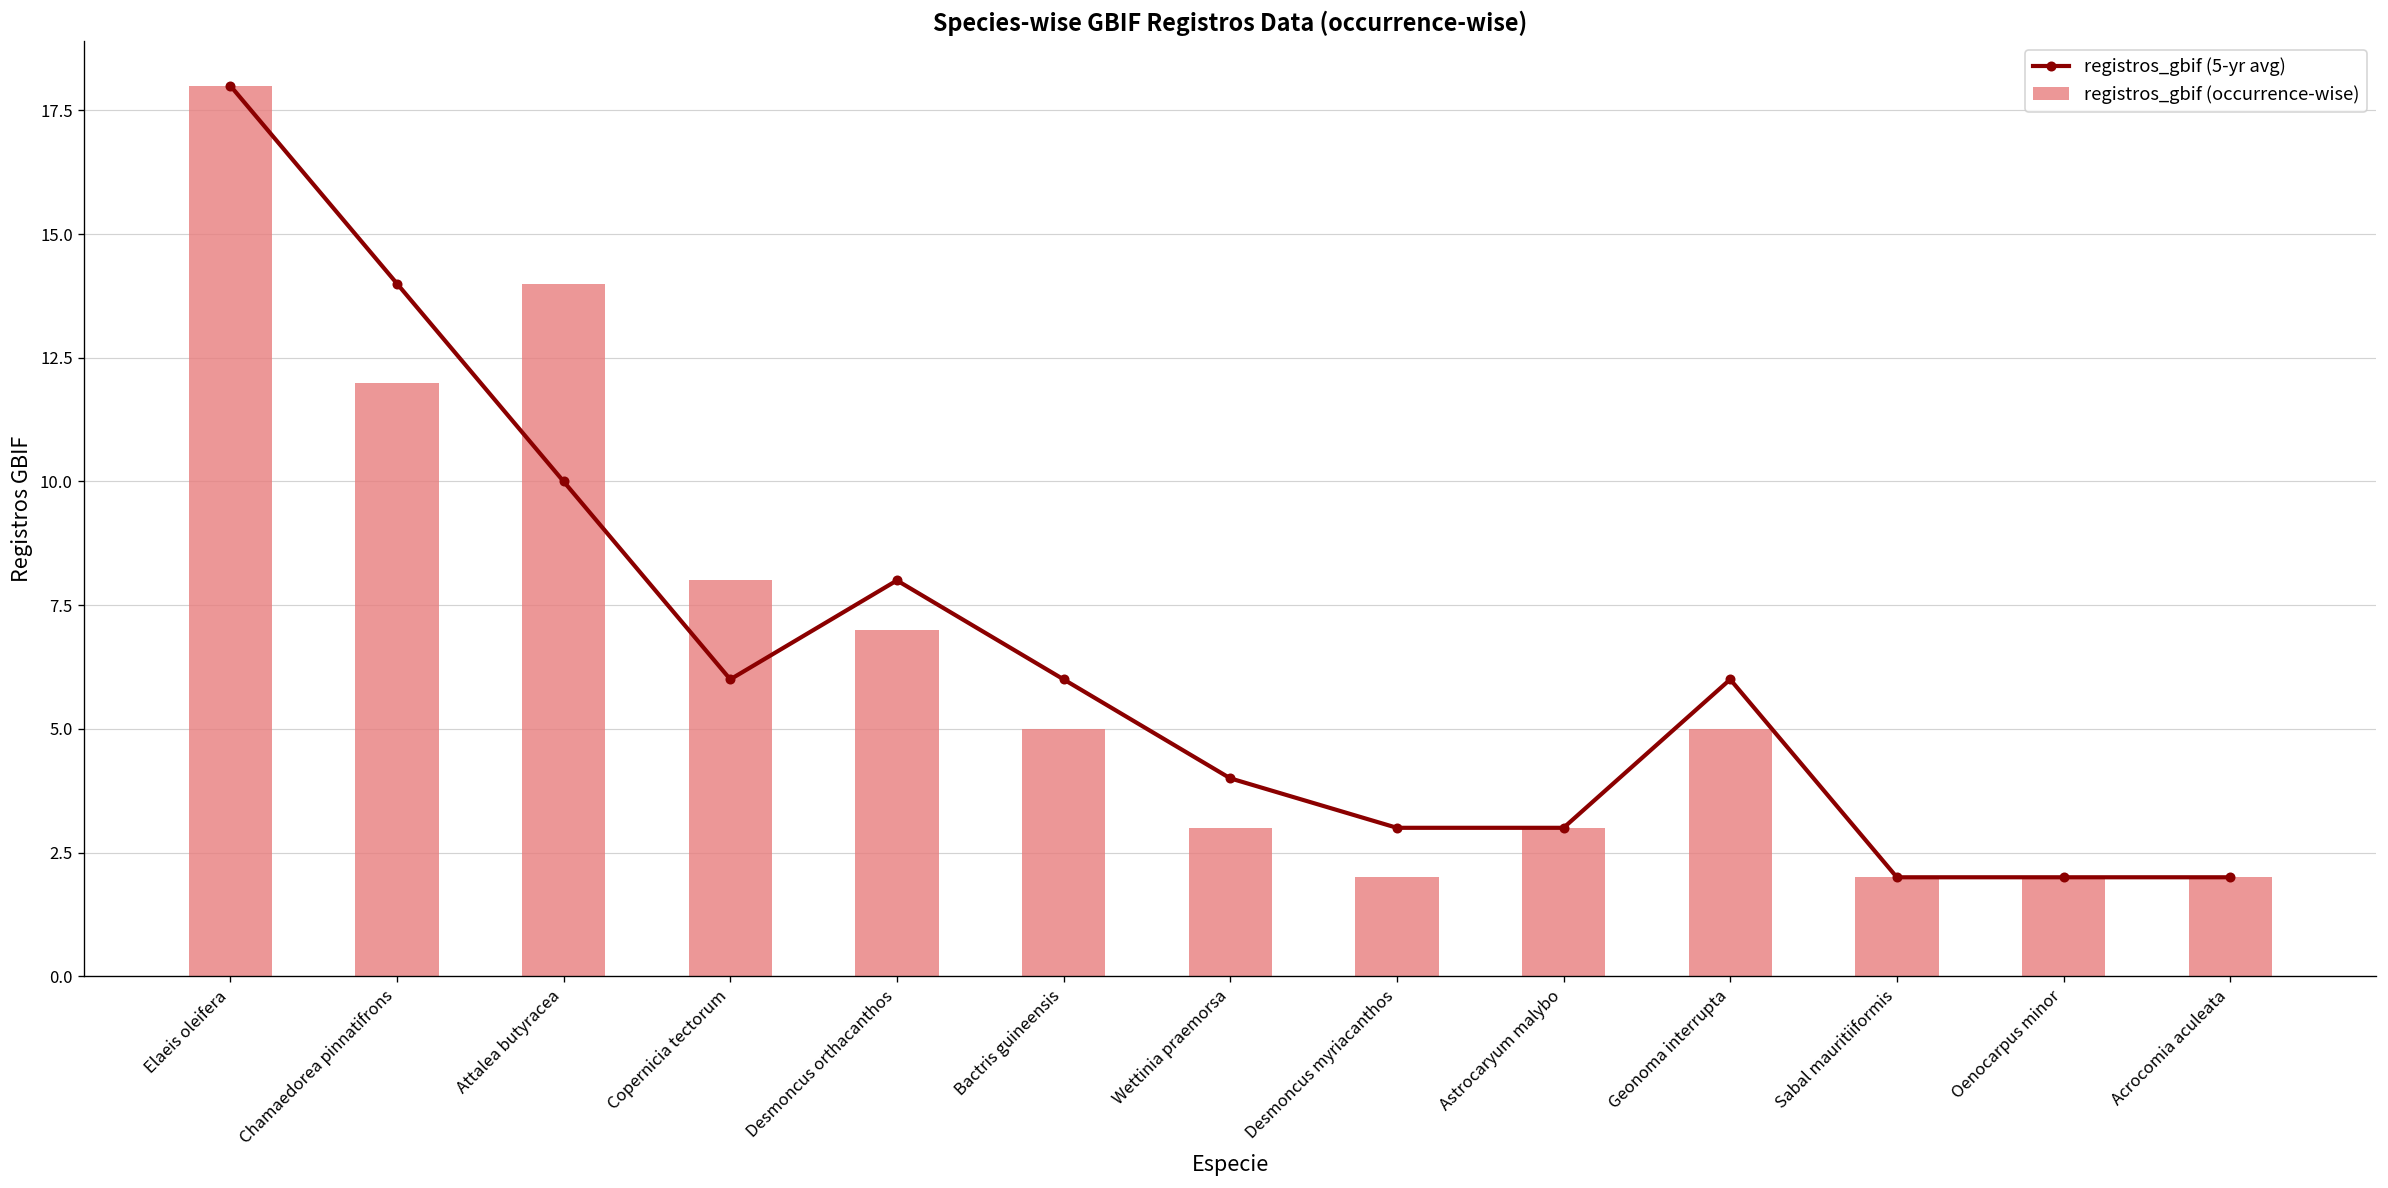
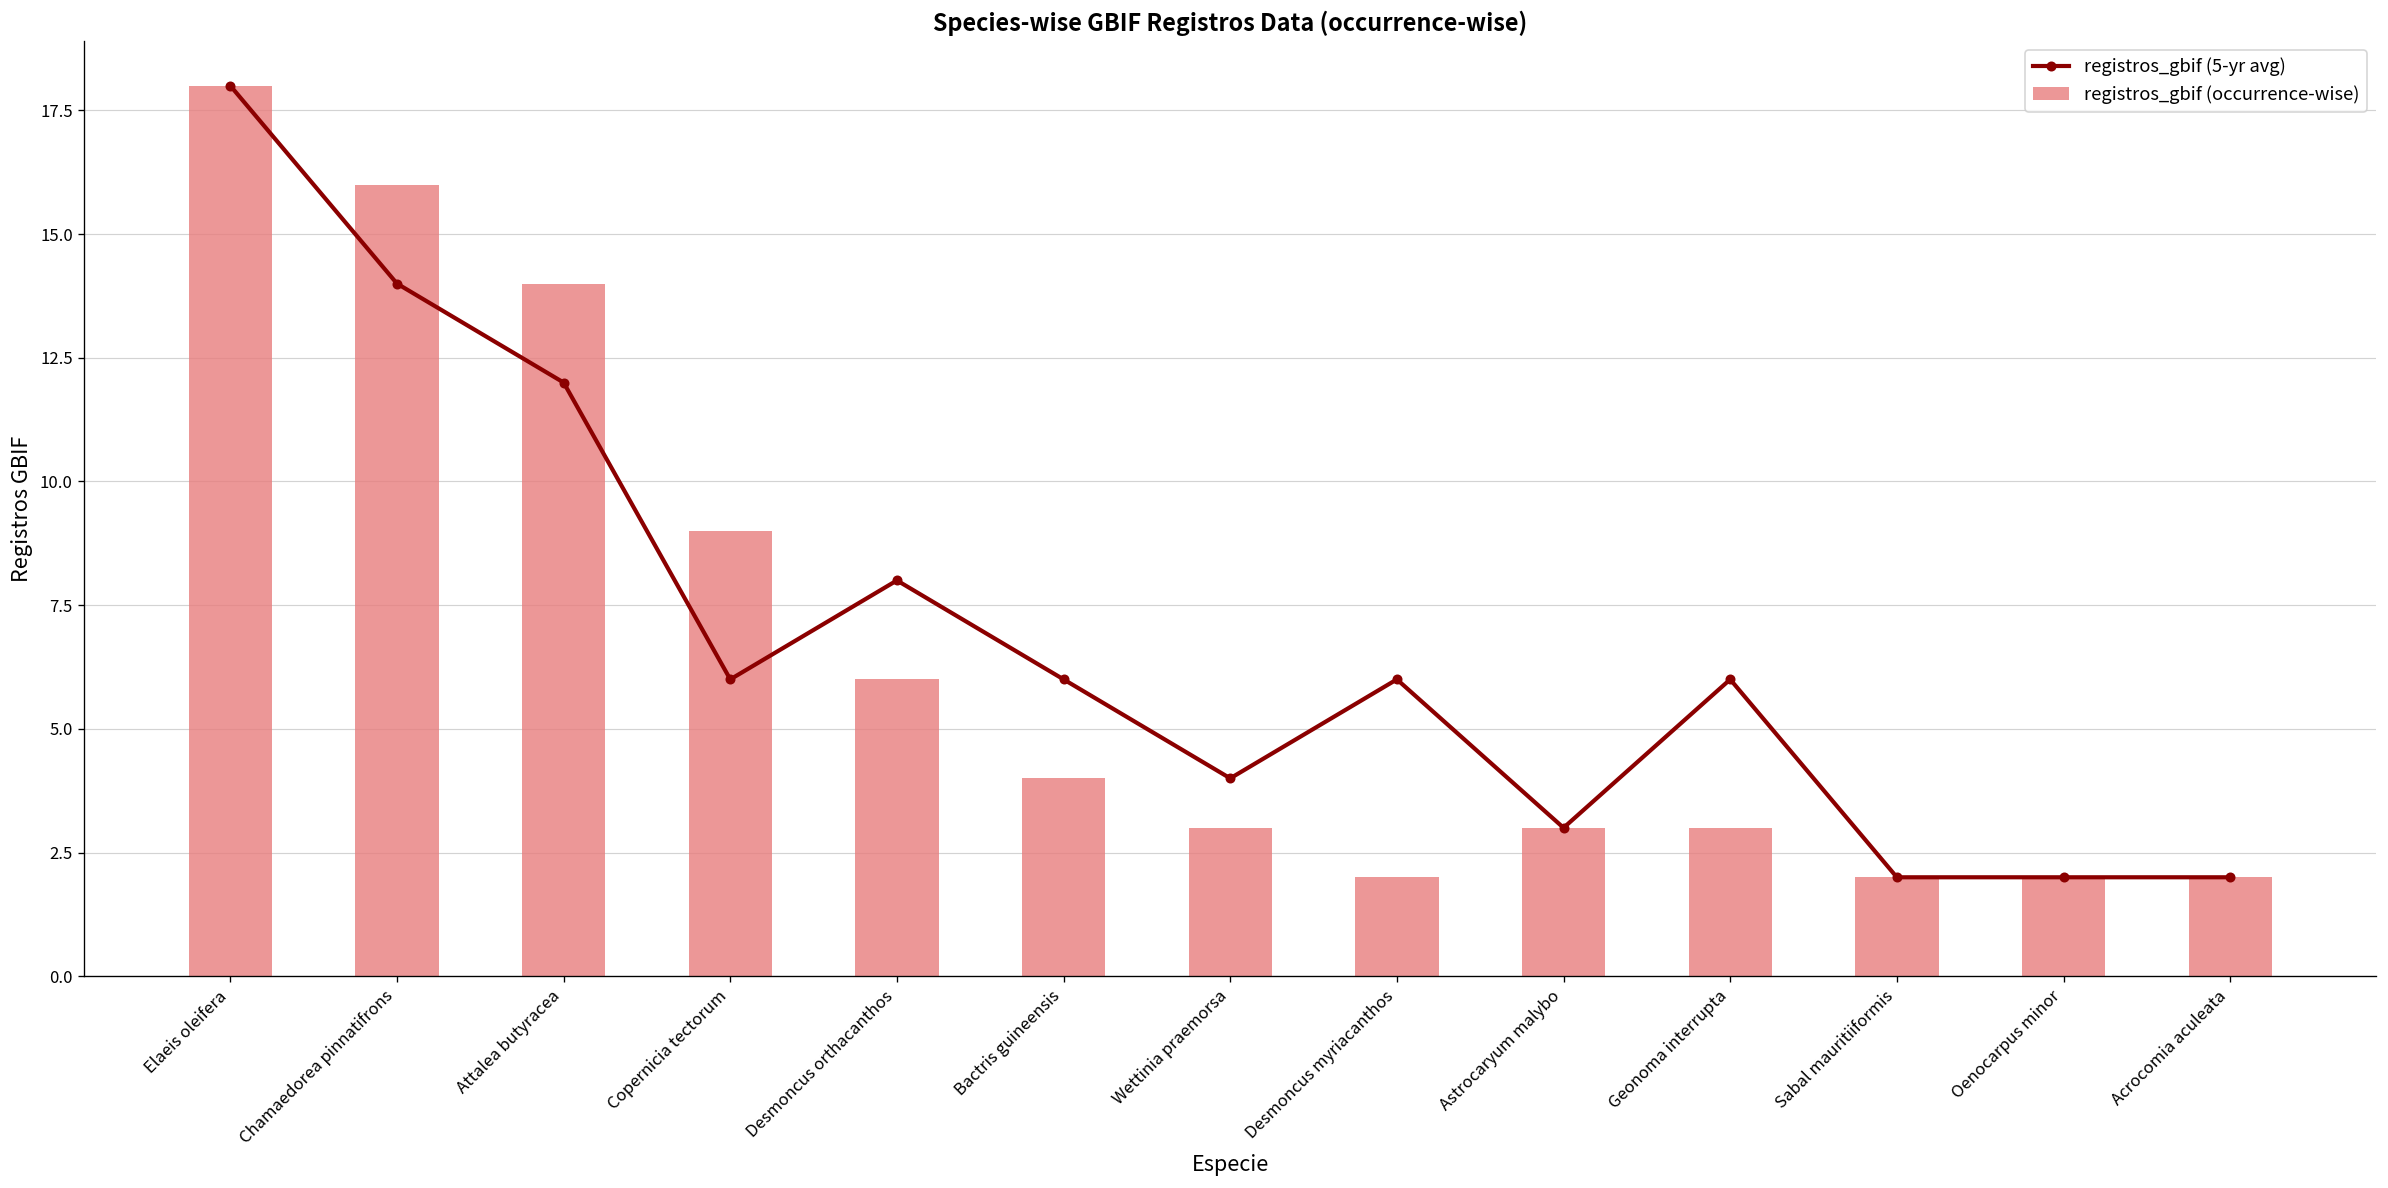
  {
    "registros_gbif (5-yr avg)": {
      "Elaeis oleifera": 18,
      "Chamaedorea pinnatifrons": 14,
-     "Attalea butyracea": 10,
+     "Attalea butyracea": 12,
      "Copernicia tectorum": 6,
      "Desmoncus orthacanthos": 8,
      "Bactris guineensis": 6,
      "Wettinia praemorsa": 4,
-     "Desmoncus myriacanthos": 3,
+     "Desmoncus myriacanthos": 6,
      "Astrocaryum malybo": 3,
      "Geonoma interrupta": 6,
      "Sabal mauritiiformis": 2,
      "Oenocarpus minor": 2,
      "Acrocomia aculeata": 2
    },
    "registros_gbif (occurrence-wise)": {
      "Elaeis oleifera": 18,
-     "Chamaedorea pinnatifrons": 12,
+     "Chamaedorea pinnatifrons": 16,
      "Attalea butyracea": 14,
-     "Copernicia tectorum": 8,
-     "Desmoncus orthacanthos": 7,
-     "Bactris guineensis": 5,
+     "Copernicia tectorum": 9,
+     "Desmoncus orthacanthos": 6,
+     "Bactris guineensis": 4,
      "Wettinia praemorsa": 3,
      "Desmoncus myriacanthos": 2,
      "Astrocaryum malybo": 3,
-     "Geonoma interrupta": 5,
+     "Geonoma interrupta": 3,
      "Sabal mauritiiformis": 2,
      "Oenocarpus minor": 2,
      "Acrocomia aculeata": 2
    }
  }
